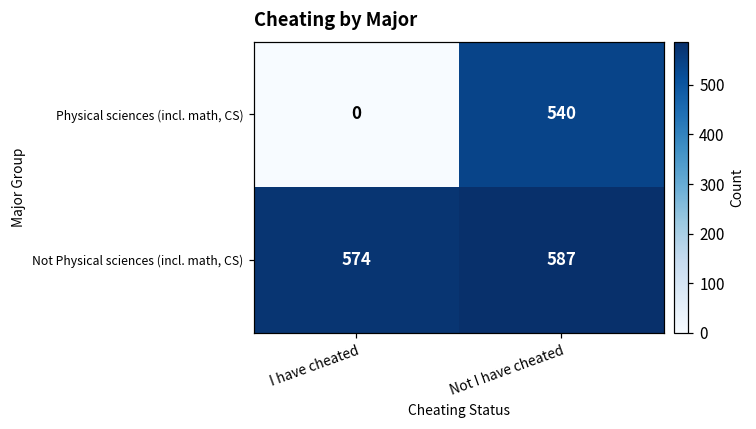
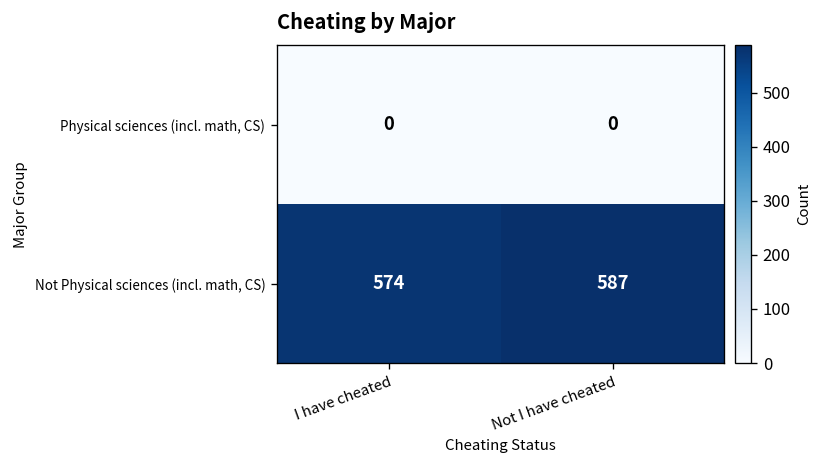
  {
    "Physical sciences (incl. math, CS)": {
      "I have cheated": 0,
-     "Not I have cheated": 540
+     "Not I have cheated": 0
    },
    "Not Physical sciences (incl. math, CS)": {
      "I have cheated": 574,
      "Not I have cheated": 587
    }
  }
